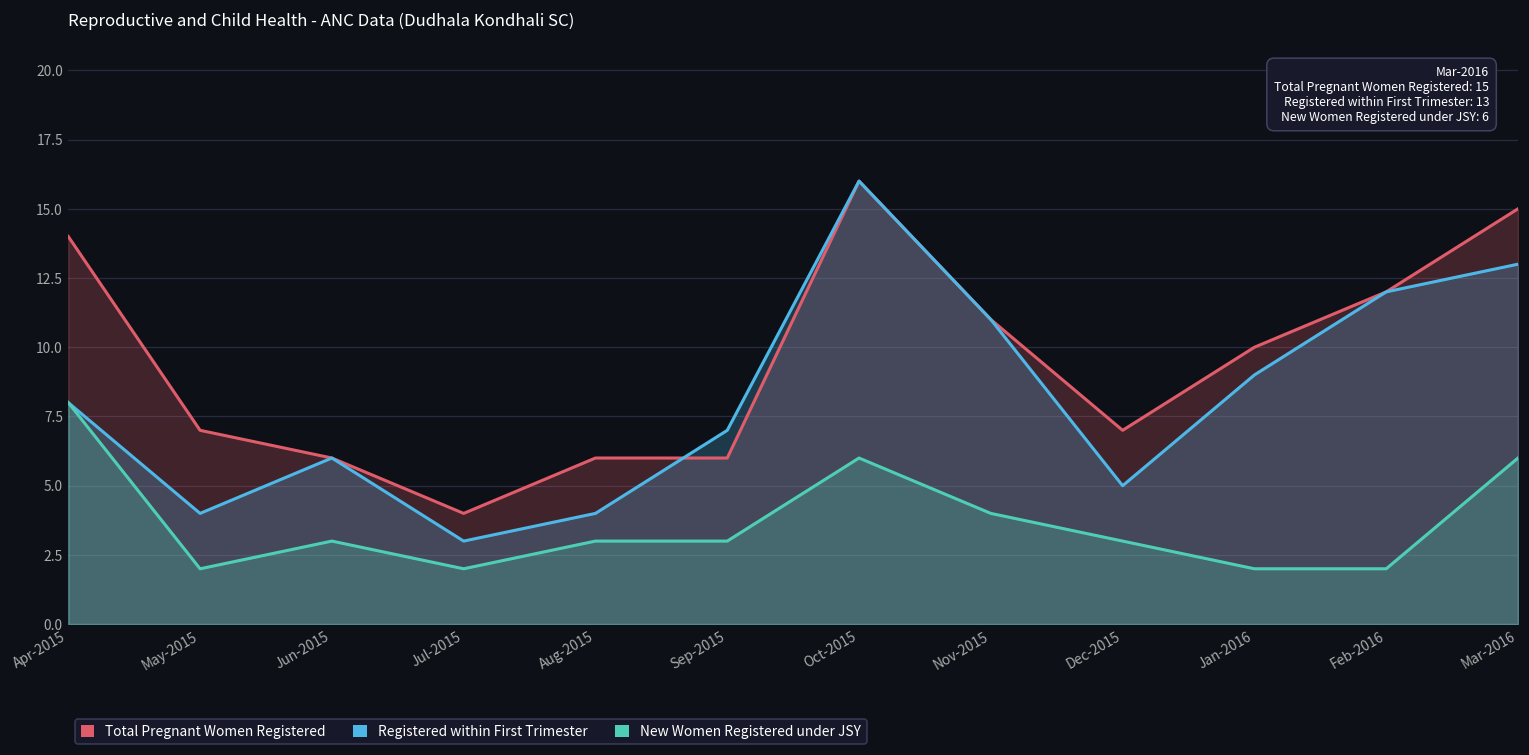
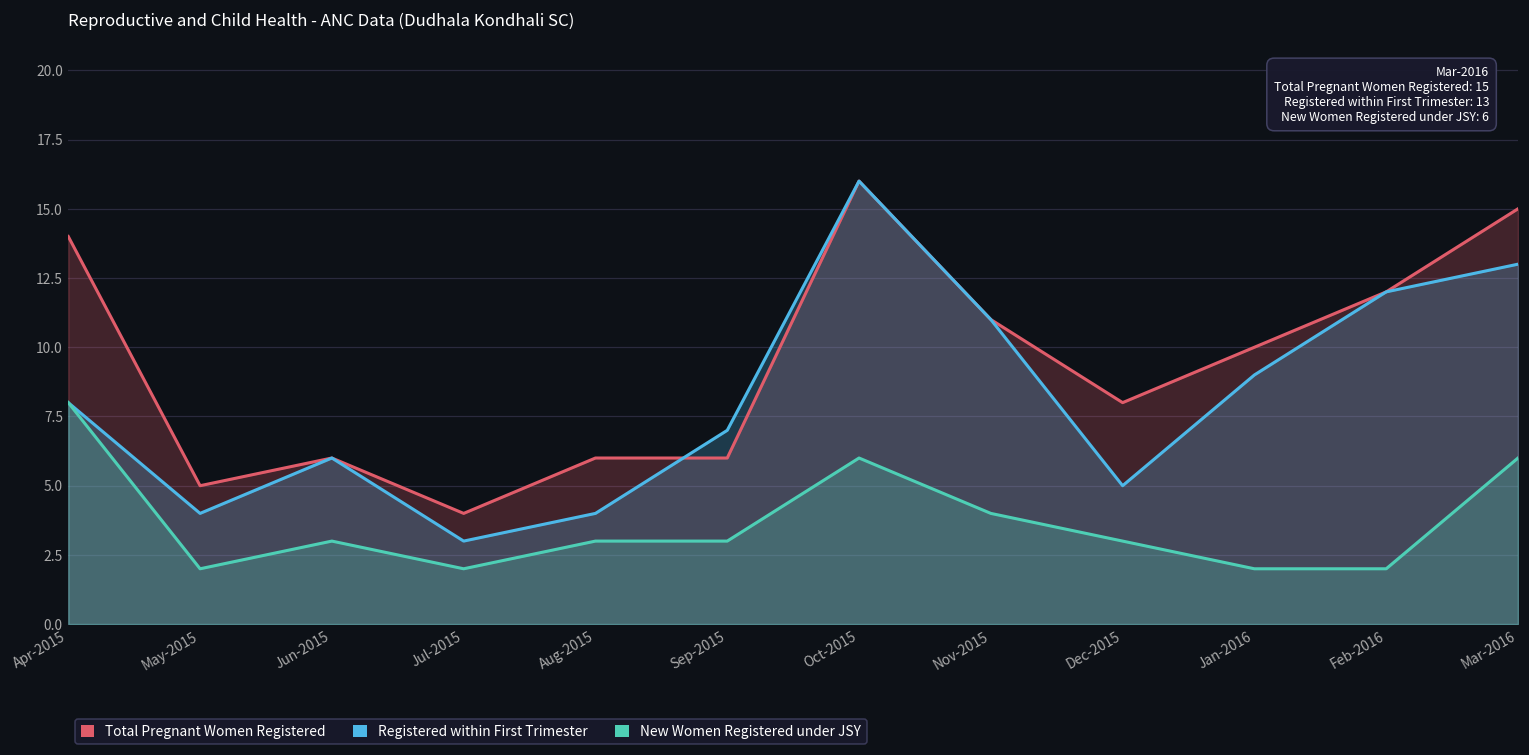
  {
    "Total Pregnant Women Registered": {
      "Apr-2015": 14,
-     "May-2015": 7,
+     "May-2015": 5,
      "Jul-2015": 4,
      "Aug-2015": 6,
      "Sep-2015": 6,
-     "Dec-2015": 7,
+     "Dec-2015": 8,
      "Jan-2016": 10,
      "Mar-2016": 15
    }
  }
